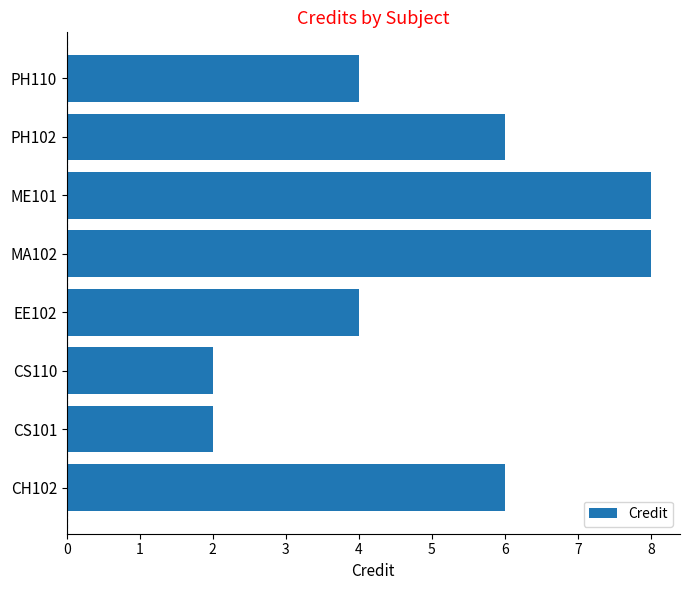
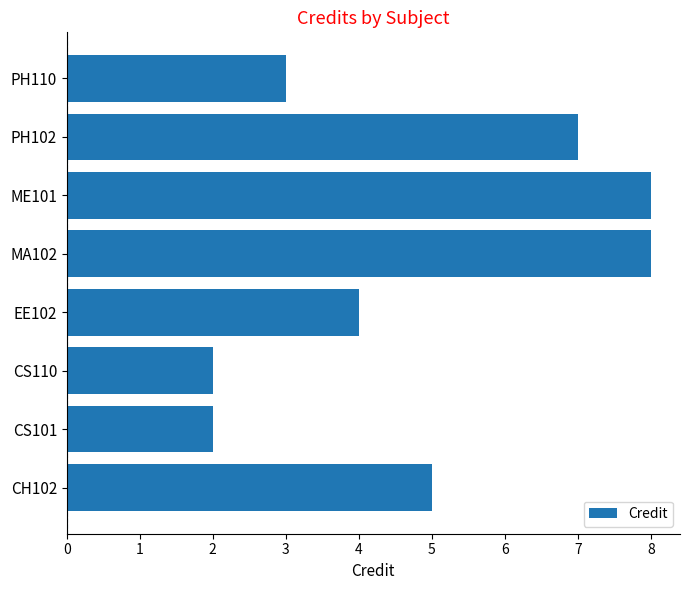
  {
-   "PH110": 4,
-   "PH102": 6,
+   "PH110": 3,
+   "PH102": 7,
    "ME101": 8,
    "MA102": 8,
    "EE102": 4,
    "CS110": 2,
    "CS101": 2,
-   "CH102": 6
+   "CH102": 5
  }
